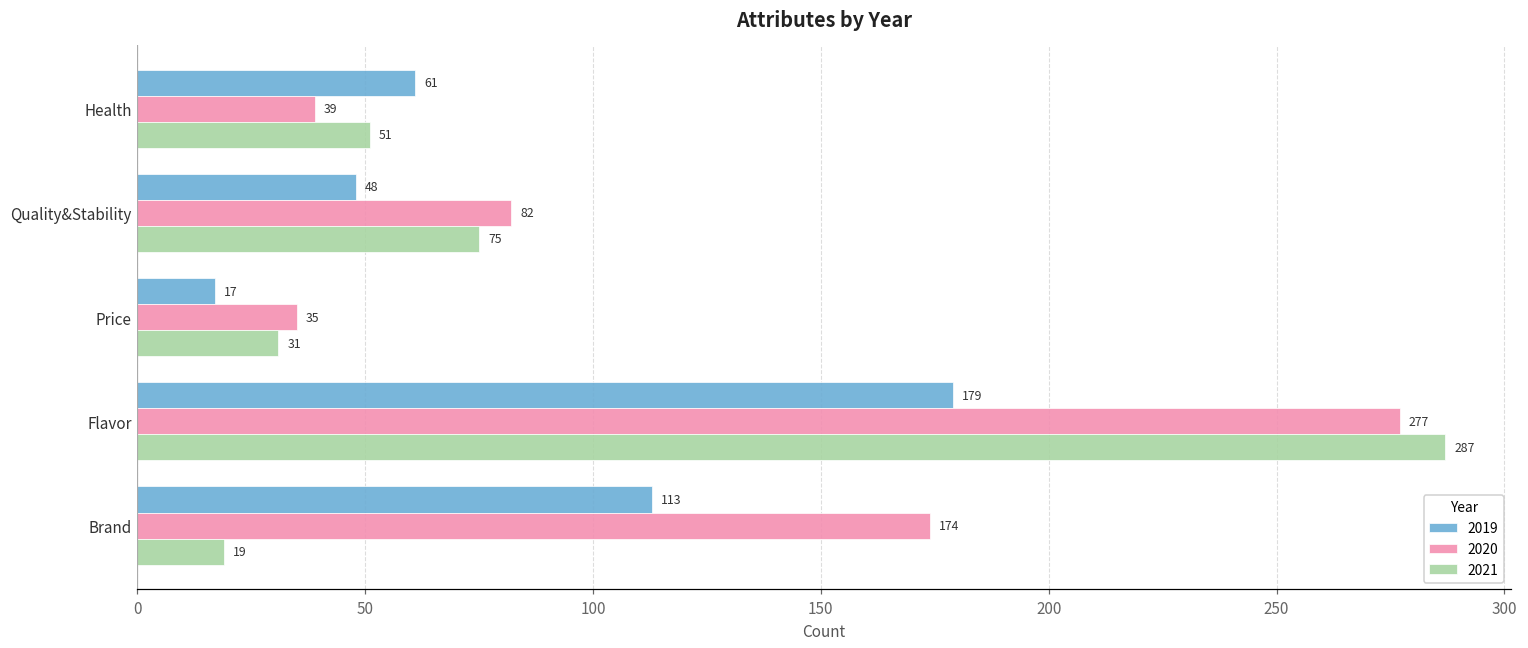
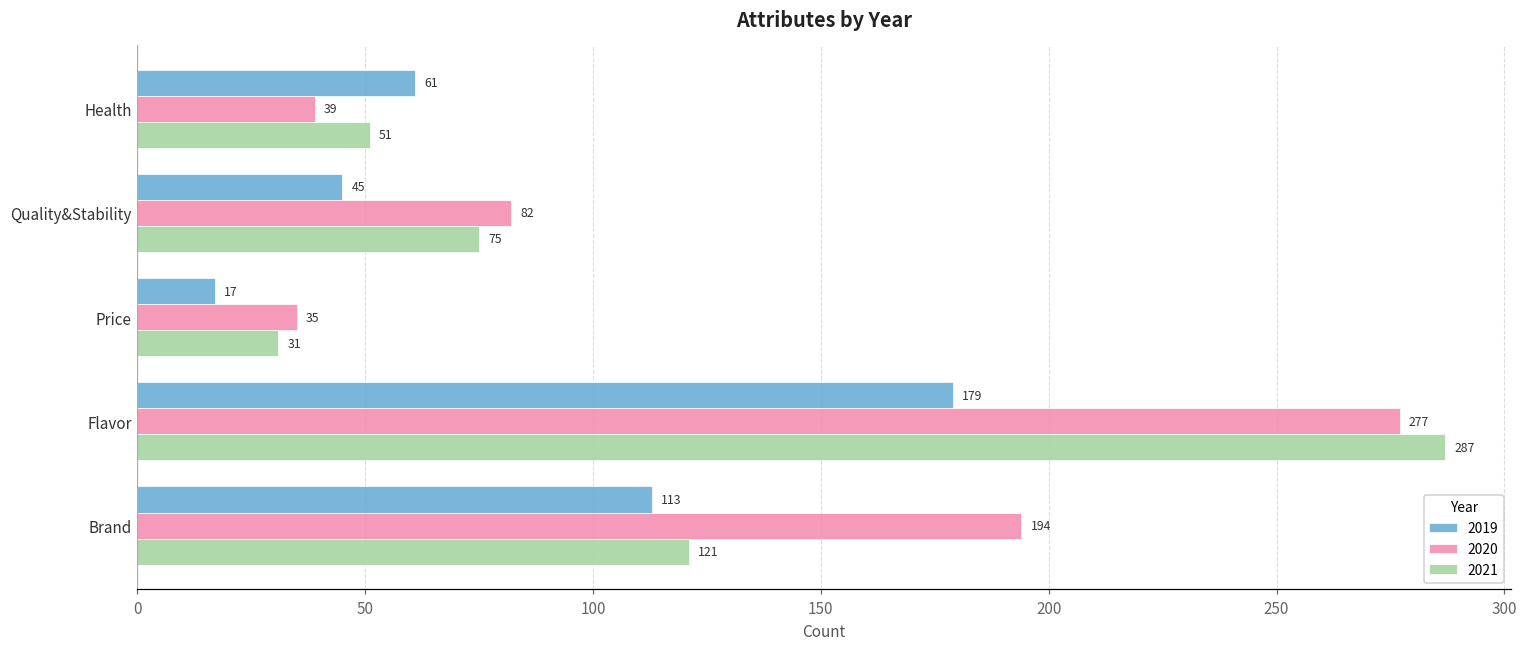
  {
    "2019": {
      "Health": 61,
-     "Quality&Stability": 48,
+     "Quality&Stability": 45,
      "Price": 17,
      "Flavor": 179,
      "Brand": 113
    },
    "2020": {
      "Health": 39,
      "Quality&Stability": 82,
      "Price": 35,
      "Flavor": 277,
-     "Brand": 174
+     "Brand": 194
    },
    "2021": {
      "Health": 51,
      "Quality&Stability": 75,
      "Price": 31,
      "Flavor": 287,
-     "Brand": 19
+     "Brand": 121
    }
  }
